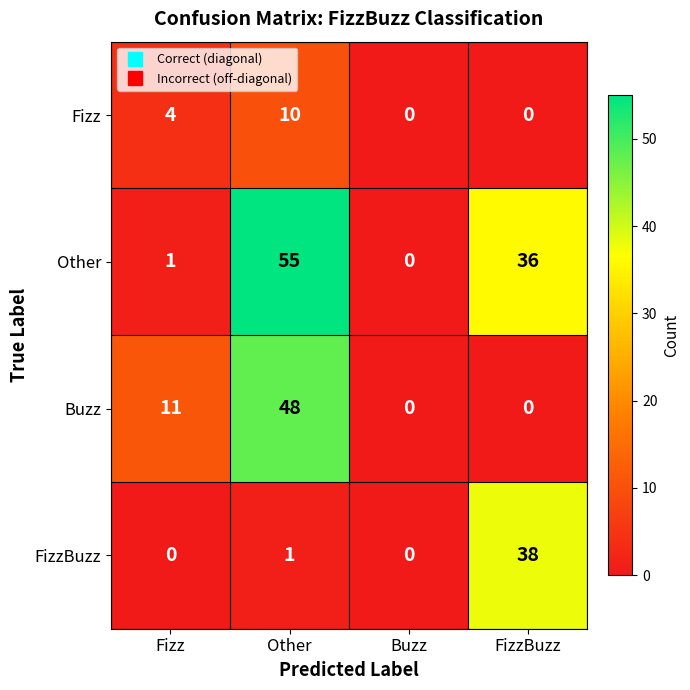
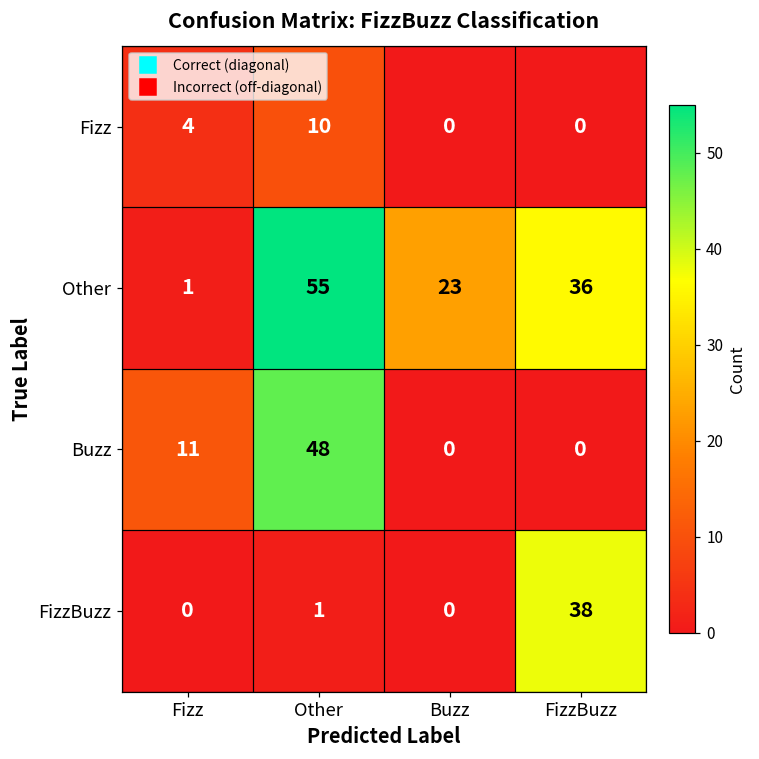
  {
    "Fizz": {
      "Fizz": 4,
      "Other": 10,
      "Buzz": 0,
      "FizzBuzz": 0
    },
    "Other": {
      "Fizz": 1,
      "Other": 55,
-     "Buzz": 0,
+     "Buzz": 23,
      "FizzBuzz": 36
    },
    "Buzz": {
      "Fizz": 11,
      "Other": 48,
      "Buzz": 0,
      "FizzBuzz": 0
    },
    "FizzBuzz": {
      "Fizz": 0,
      "Other": 1,
      "Buzz": 0,
      "FizzBuzz": 38
    }
  }
